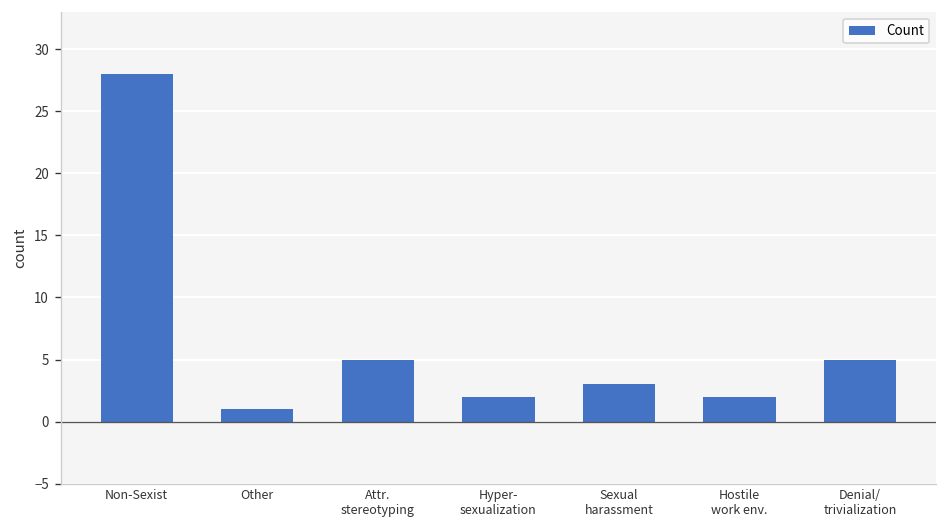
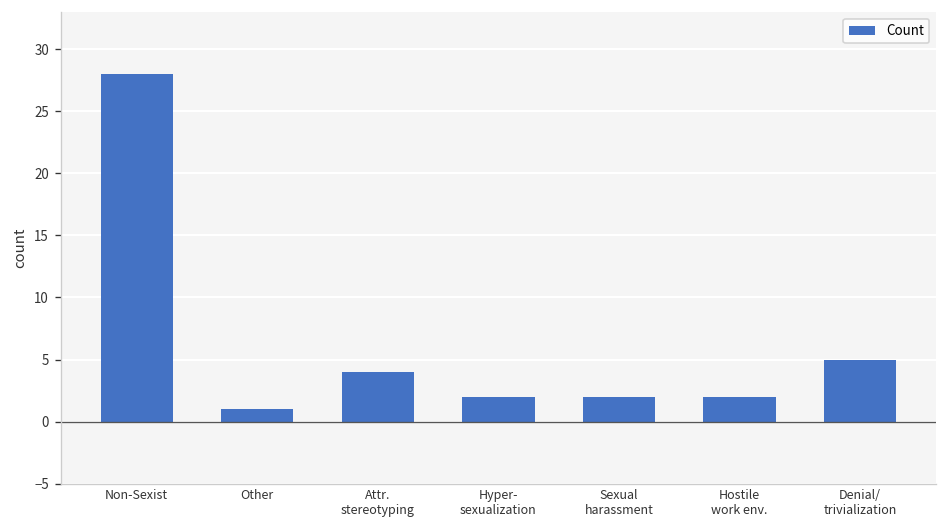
  {
    "Non-Sexist": 28,
    "Other": 1,
-   "Attr. stereotyping": 5,
+   "Attr. stereotyping": 4,
    "Hyper- sexualization": 2,
-   "Sexual harassment": 3,
+   "Sexual harassment": 2,
    "Hostile work env.": 2,
    "Denial/ trivialization": 5
  }
